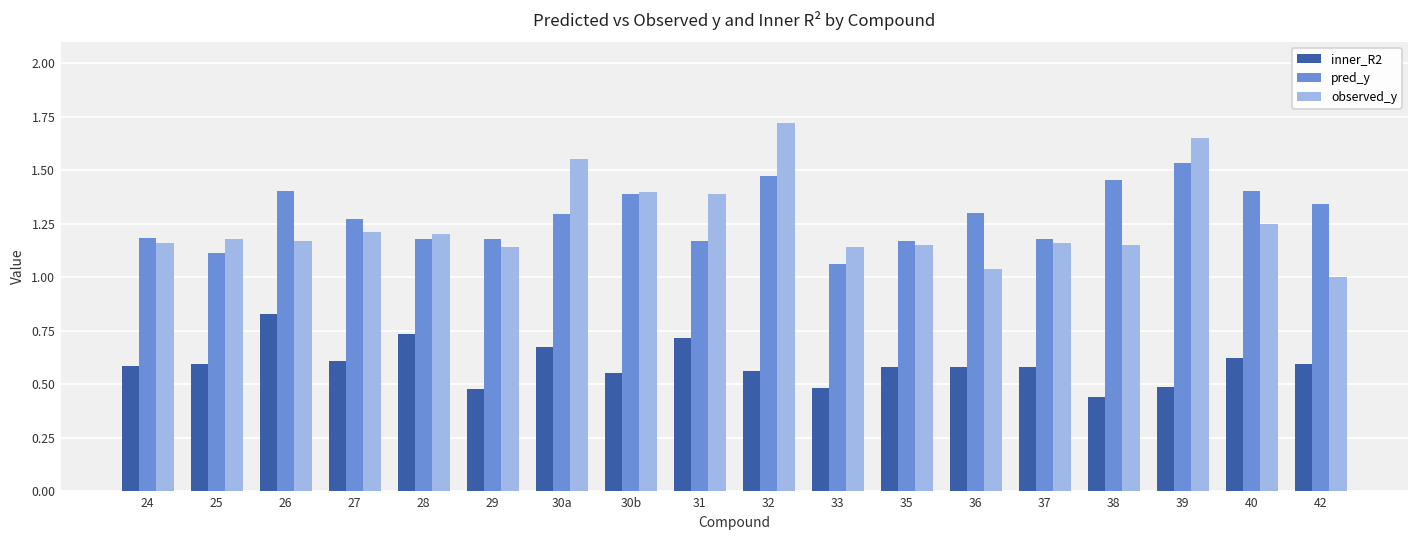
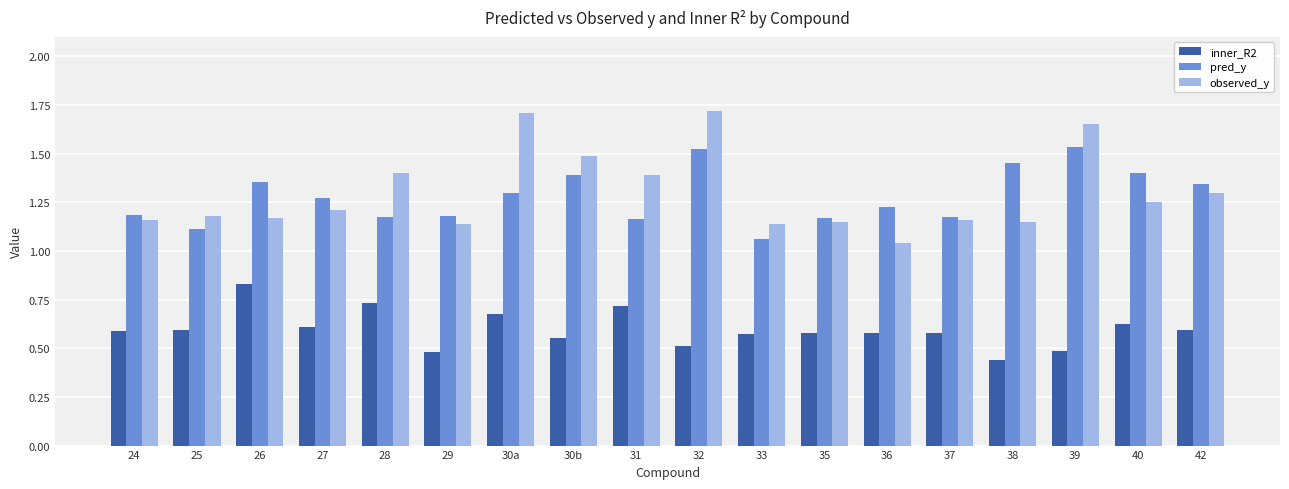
  {
    "inner_R2": {
      "24": 0.59,
      "25": 0.59,
      "26": 0.83,
      "27": 0.61,
      "28": 0.73,
      "29": 0.48,
      "30a": 0.67,
      "30b": 0.55,
      "31": 0.71,
-     "32": 0.56,
-     "33": 0.48,
+     "32": 0.51,
+     "33": 0.57,
      "35": 0.58,
      "36": 0.58,
      "37": 0.58,
      "38": 0.44,
      "39": 0.49,
      "40": 0.62,
      "42": 0.60
    },
    "pred_y": {
      "24": 1.18,
      "25": 1.12,
-     "26": 1.40,
+     "26": 1.35,
      "27": 1.27,
      "28": 1.18,
      "29": 1.18,
      "30a": 1.30,
      "30b": 1.39,
      "31": 1.17,
-     "32": 1.47,
+     "32": 1.52,
      "33": 1.06,
      "35": 1.17,
-     "36": 1.30,
+     "36": 1.23,
      "37": 1.18,
      "38": 1.45,
      "39": 1.53,
      "40": 1.40,
      "42": 1.34
    },
    "observed_y": {
      "24": 1.16,
      "25": 1.18,
      "26": 1.17,
      "27": 1.21,
-     "28": 1.2,
+     "28": 1.4,
      "29": 1.14,
-     "30a": 1.55,
-     "30b": 1.40,
+     "30a": 1.71,
+     "30b": 1.49,
      "31": 1.39,
      "32": 1.72,
      "33": 1.14,
      "35": 1.15,
      "36": 1.04,
      "37": 1.16,
      "38": 1.15,
      "39": 1.65,
      "40": 1.25,
-     "42": 1.0
+     "42": 1.3
    }
  }
